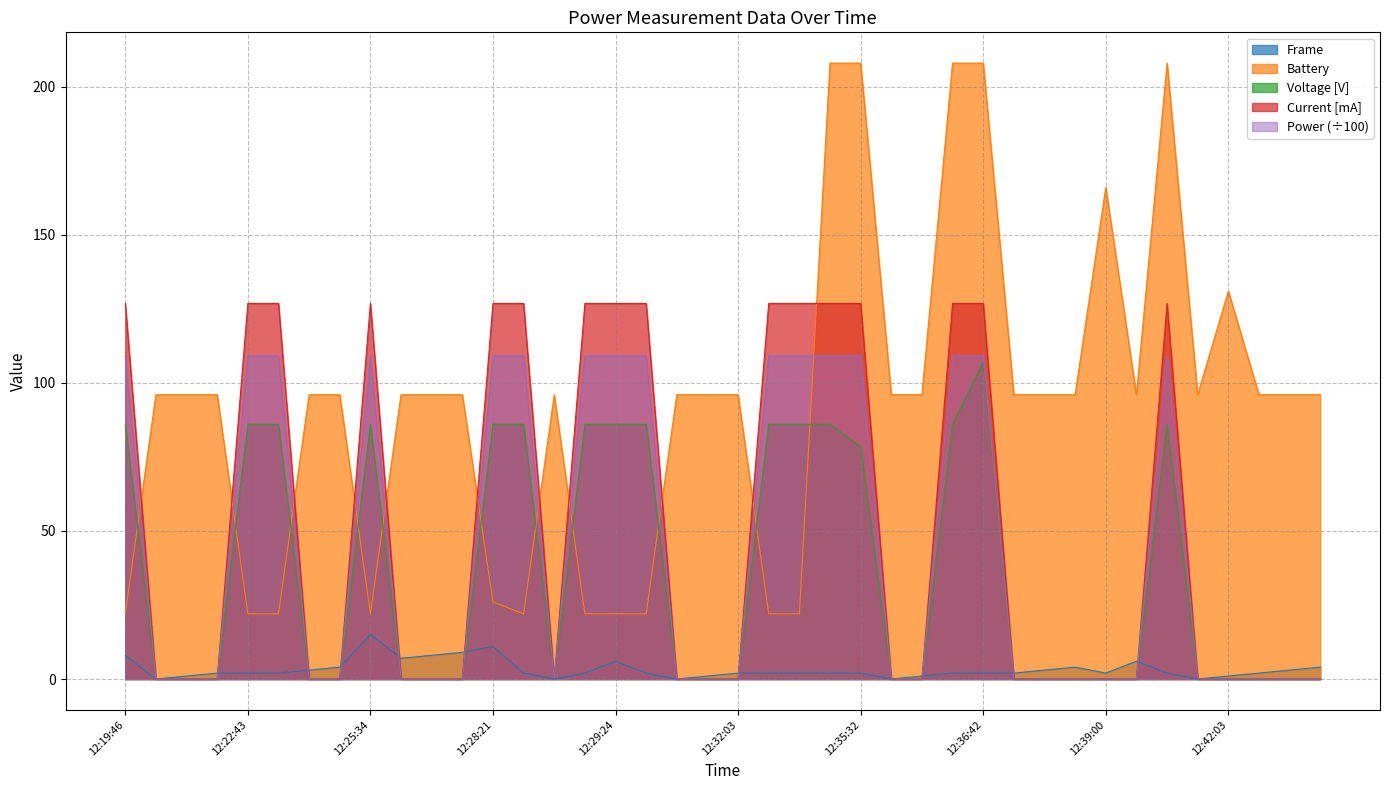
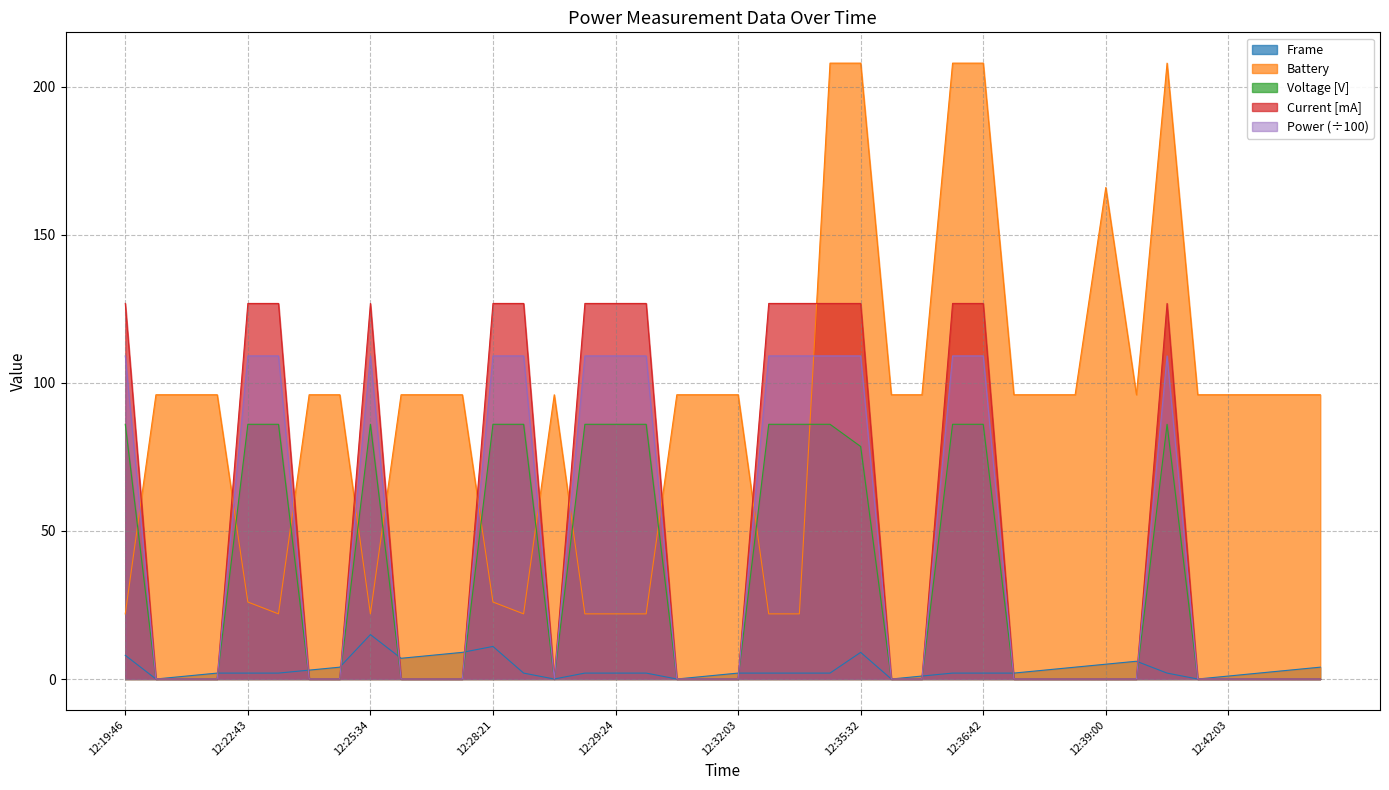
  {
    "Frame": {
      "12:19:46": 8,
      "12:22:43": 2,
      "12:25:34": 15,
      "12:28:21": 11,
-     "12:29:24": 6,
+     "12:29:24": 2,
      "12:32:03": 2,
-     "12:35:32": 2,
+     "12:35:32": 9,
      "12:36:42": 2,
-     "12:39:00": 2,
+     "12:39:00": 5,
      "12:42:03": 1
    },
    "Battery": {
      "12:19:46": 22,
-     "12:22:43": 22,
+     "12:22:43": 26,
      "12:25:34": 22,
      "12:28:21": 26,
      "12:29:24": 22,
      "12:32:03": 96,
      "12:35:32": 208,
      "12:36:42": 208,
      "12:39:00": 166,
-     "12:42:03": 131
+     "12:42:03": 96
    },
    "Voltage [V]": {
      "12:19:46": 86,
      "12:22:43": 86,
      "12:25:34": 86,
      "12:28:21": 86,
      "12:29:24": 86,
      "12:35:32": 79,
-     "12:36:42": 107
+     "12:36:42": 86
    },
    "Current [mA]": {
      "12:19:46": 127,
      "12:22:43": 127,
      "12:25:34": 127,
      "12:28:21": 127,
      "12:29:24": 127,
      "12:35:32": 127,
      "12:36:42": 127
    },
    "Power (÷100)": {
      "12:19:46": 109,
      "12:22:43": 109,
      "12:25:34": 109,
      "12:28:21": 109,
      "12:29:24": 109,
      "12:35:32": 109,
      "12:36:42": 109
    }
  }
